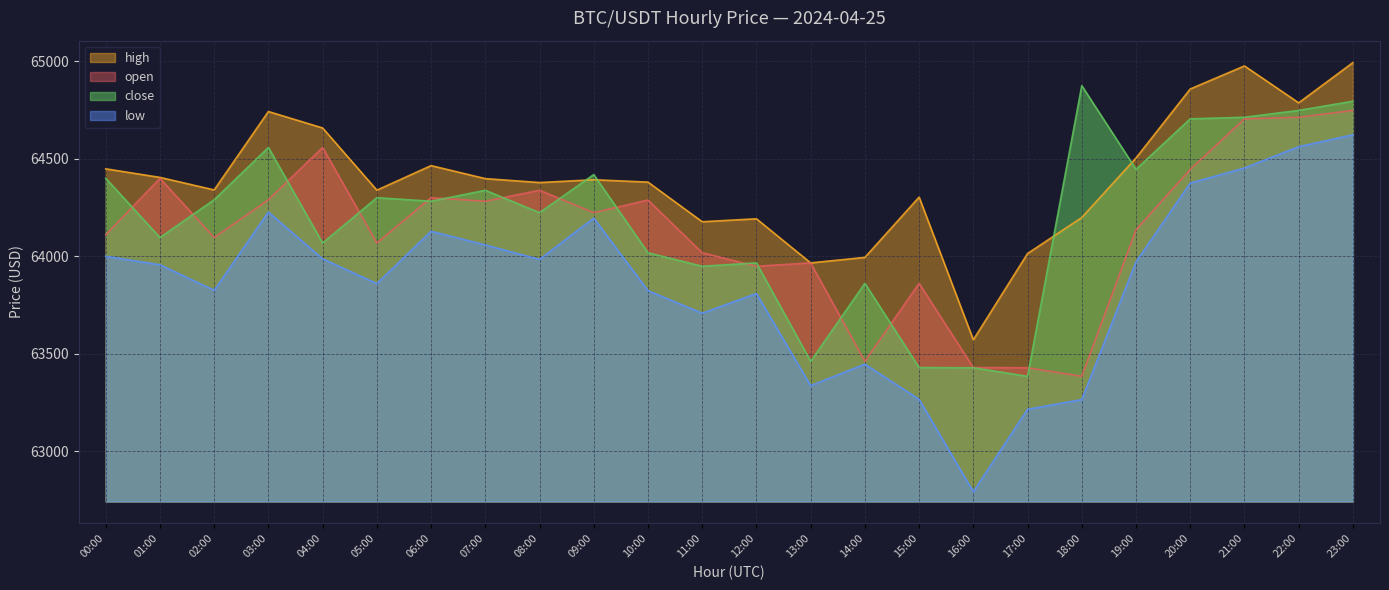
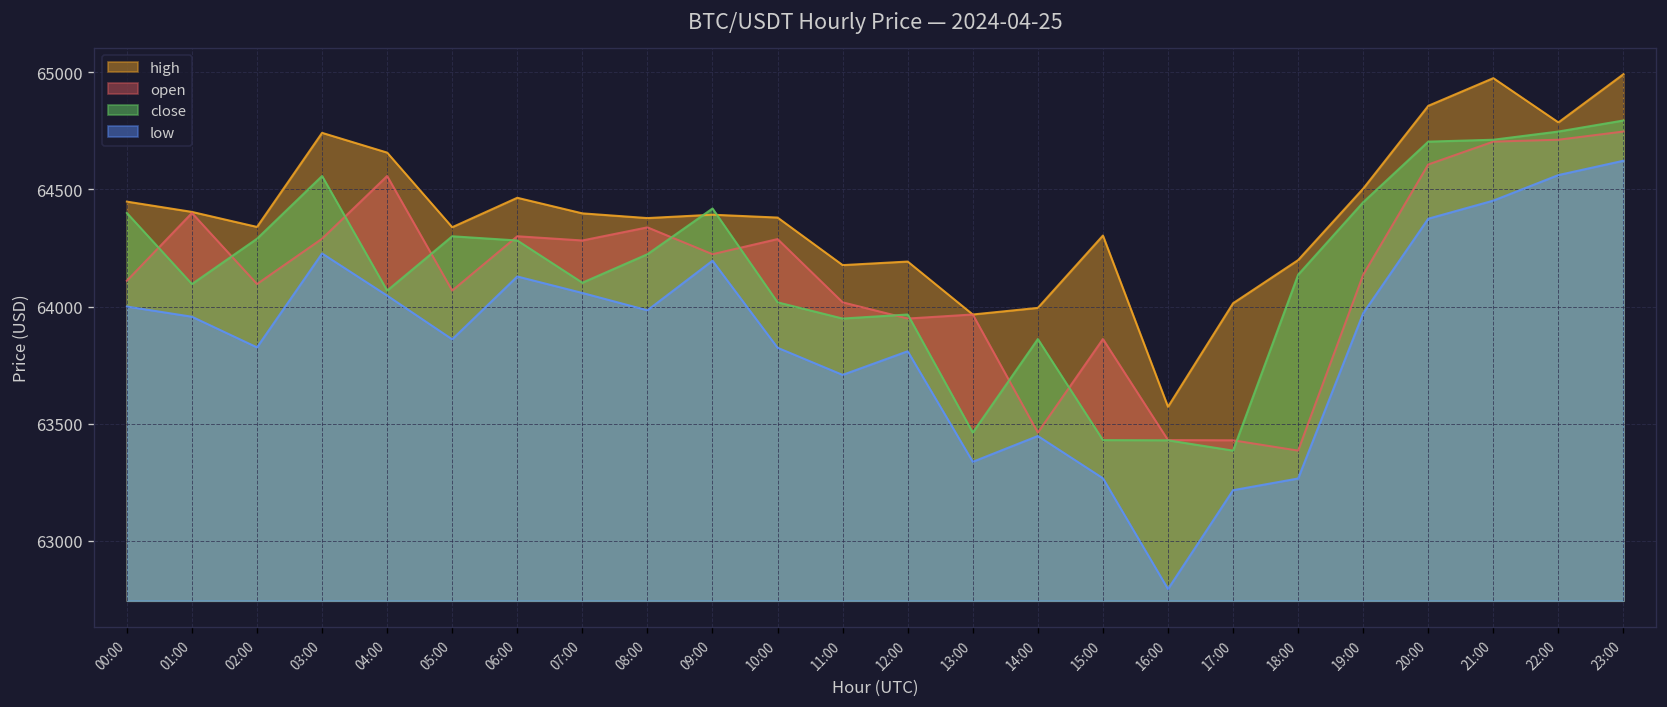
  {
    "high": {
      "00:00": 64450,
      "02:00": 64340,
      "03:00": 64740,
      "04:00": 64660,
      "05:00": 64340,
      "06:00": 64460,
      "07:00": 64400,
      "08:00": 64380,
      "09:00": 64390,
      "10:00": 64380,
      "11:00": 64180,
      "12:00": 64190,
      "14:00": 63990,
      "15:00": 64300,
      "16:00": 63570,
      "17:00": 64010,
      "18:00": 64200,
      "19:00": 64500,
      "20:00": 64860,
      "21:00": 64980,
      "22:00": 64790,
      "23:00": 64990
    },
    "open": {
      "00:00": 64110,
      "02:00": 64100,
      "03:00": 64290,
      "04:00": 64560,
      "05:00": 64070,
      "06:00": 64300,
      "07:00": 64280,
      "08:00": 64340,
      "09:00": 64220,
      "10:00": 64290,
      "11:00": 64020,
      "12:00": 63950,
      "14:00": 63460,
      "15:00": 63860,
      "17:00": 63430,
      "18:00": 63380,
      "19:00": 64140,
-     "20:00": 64450,
+     "20:00": 64610,
      "22:00": 64710,
      "23:00": 64750
    },
    "close": {
      "00:00": 64400,
      "01:00": 64100,
      "02:00": 64290,
      "03:00": 64560,
      "04:00": 64070,
      "05:00": 64300,
      "06:00": 64280,
-     "07:00": 64340,
+     "07:00": 64100,
      "08:00": 64220,
      "09:00": 64420,
      "10:00": 64020,
      "11:00": 63950,
      "12:00": 63970,
      "13:00": 63460,
      "14:00": 63860,
      "15:00": 63430,
      "17:00": 63380,
-     "18:00": 64870,
+     "18:00": 64140,
      "19:00": 64450,
      "20:00": 64700,
      "22:00": 64750,
      "23:00": 64790
    },
    "low": {
      "00:00": 64000,
      "01:00": 63960,
      "02:00": 63830,
      "03:00": 64230,
-     "04:00": 63990,
+     "04:00": 64050,
      "05:00": 63860,
      "06:00": 64130,
      "07:00": 64060,
      "08:00": 63980,
      "09:00": 64200,
      "10:00": 63820,
      "11:00": 63710,
      "12:00": 63810,
      "13:00": 63340,
      "14:00": 63450,
      "15:00": 63270,
      "16:00": 62790,
      "17:00": 63220,
      "18:00": 63270,
      "19:00": 63970,
      "20:00": 64370,
      "21:00": 64450,
      "22:00": 64560,
      "23:00": 64620
    }
  }
